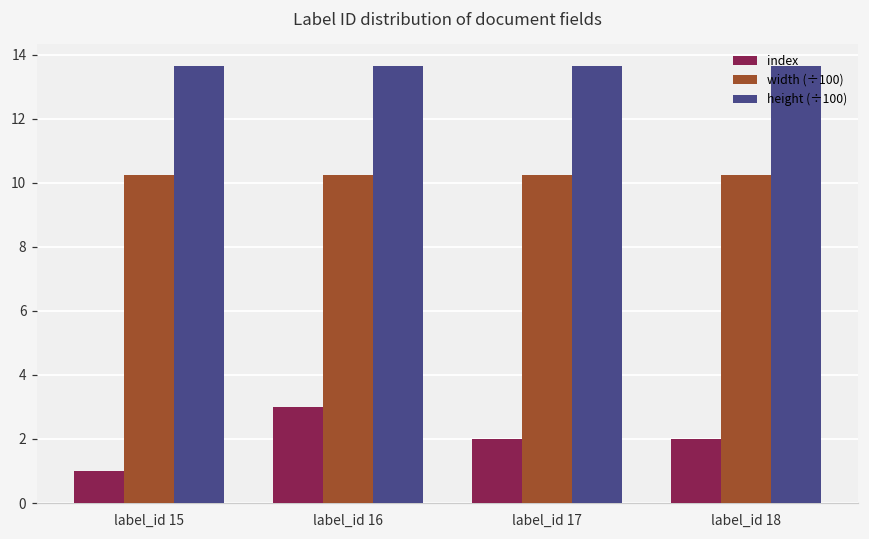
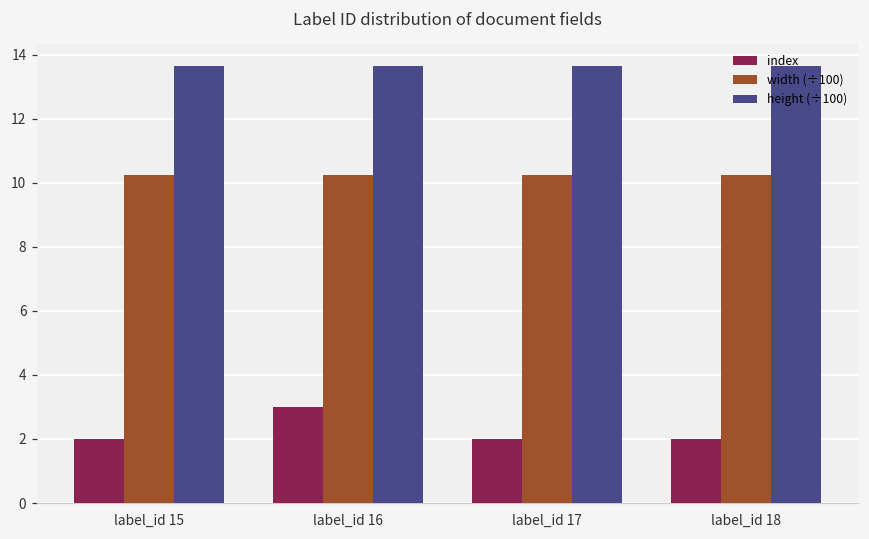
  {
    "index": {
-     "label_id 15": 1,
+     "label_id 15": 2,
      "label_id 16": 3,
      "label_id 17": 2,
      "label_id 18": 2
    },
    "width (÷100)": {
      "label_id 15": 10.2,
      "label_id 16": 10.2,
      "label_id 17": 10.2,
      "label_id 18": 10.2
    },
    "height (÷100)": {
      "label_id 15": 13.7,
      "label_id 16": 13.7,
      "label_id 17": 13.7,
      "label_id 18": 13.7
    }
  }
